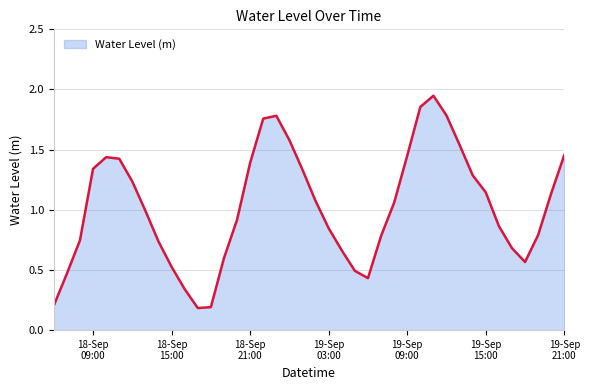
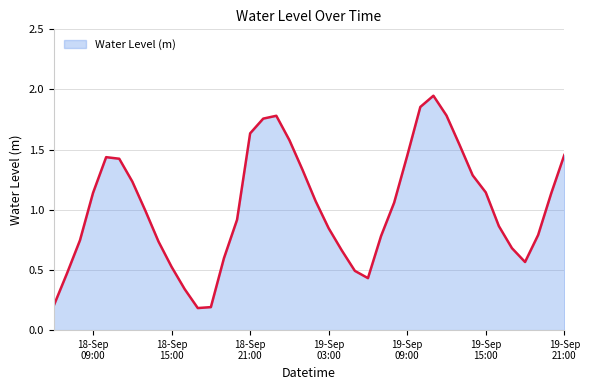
  {
-   "18-Sep 09:00": 1.34,
+   "18-Sep 09:00": 1.14,
    "18-Sep 15:00": 0.53,
-   "18-Sep 21:00": 1.39,
+   "18-Sep 21:00": 1.64,
    "19-Sep 03:00": 0.85,
    "19-Sep 09:00": 1.45,
    "19-Sep 15:00": 1.14,
    "19-Sep 21:00": 1.46
  }
